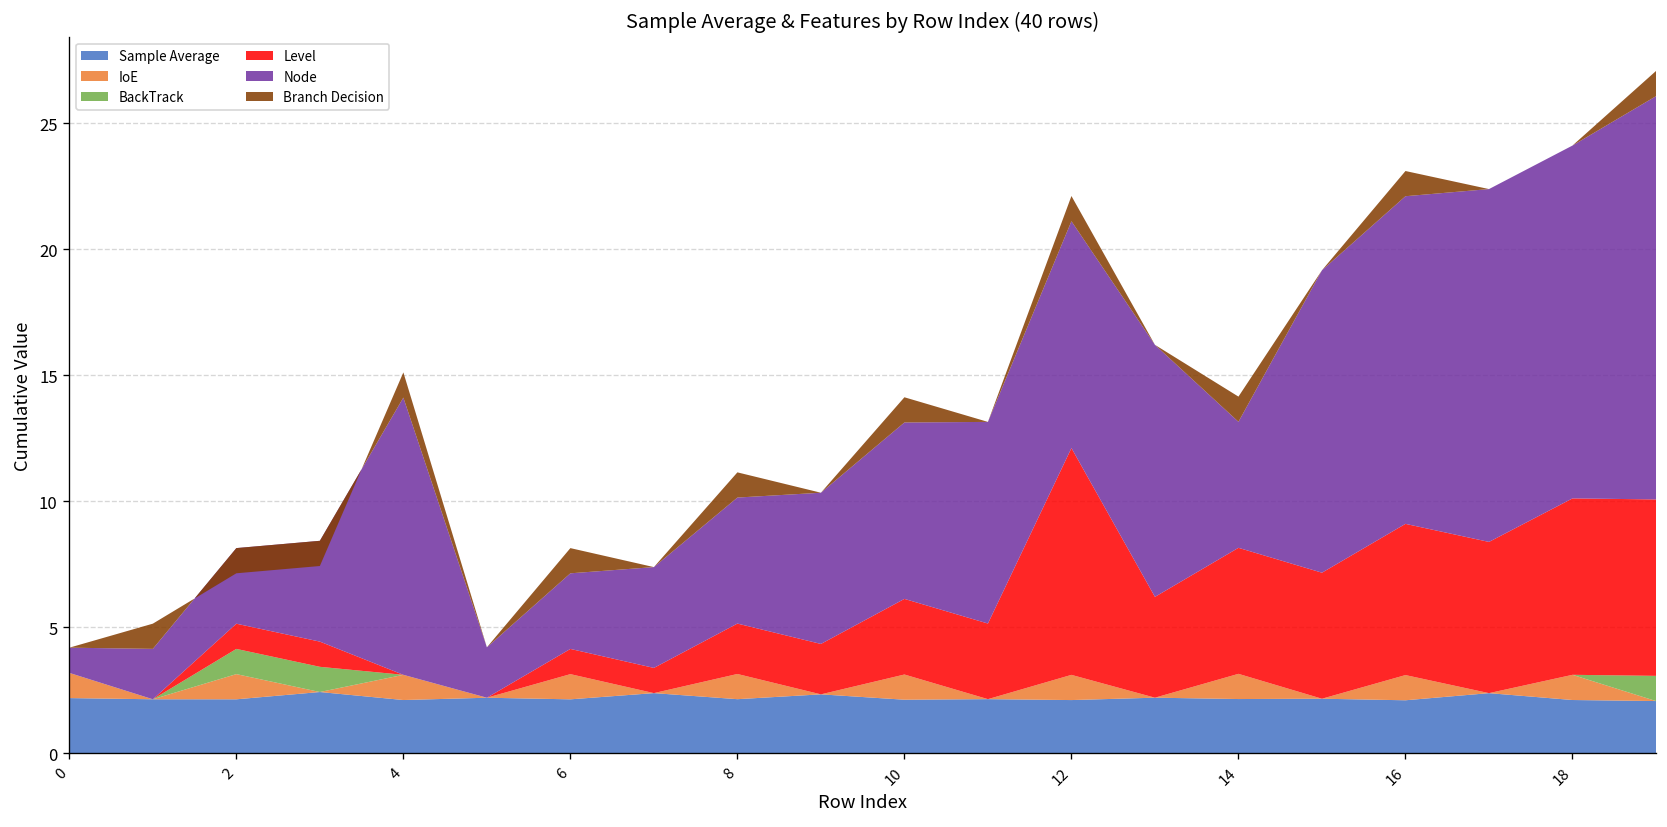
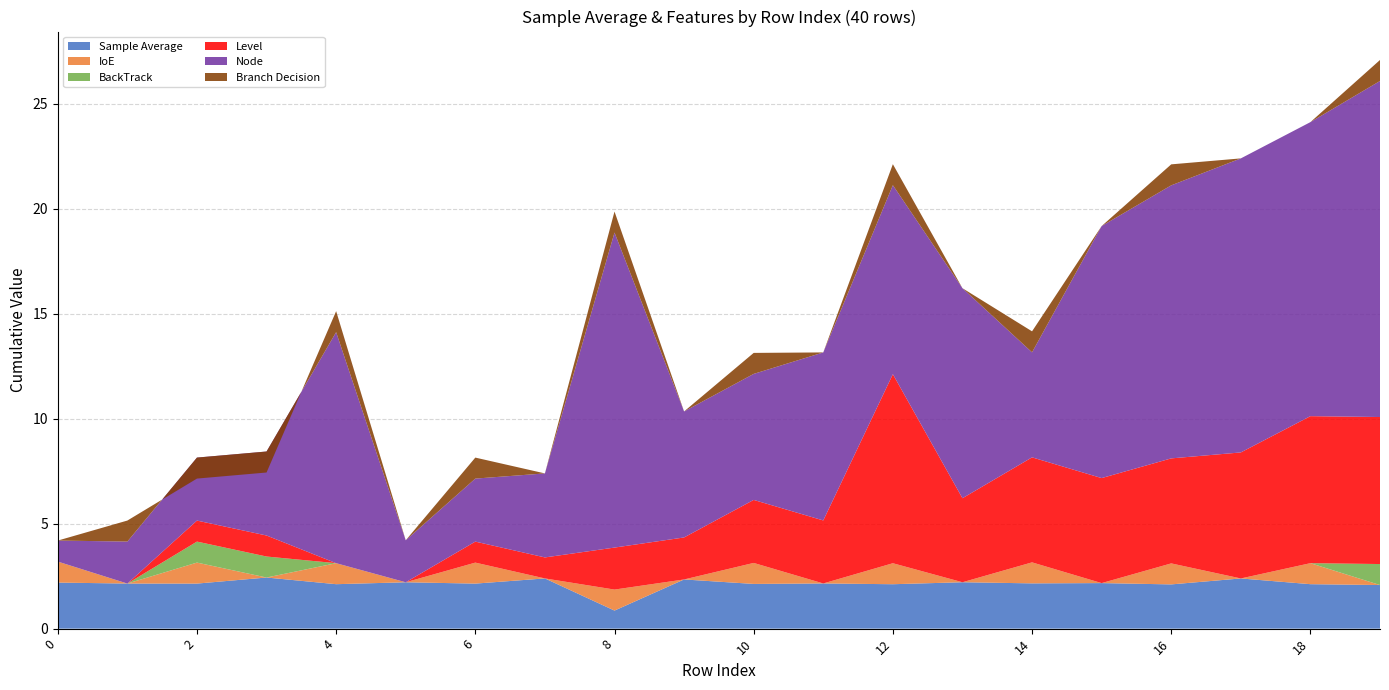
  {
    "Sample Average": {
      "0": 2.2,
      "2": 2.1,
      "4": 2.1,
      "6": 2.1,
-     "8": 2.1,
+     "8": 0.9,
      "10": 2.1,
      "12": 2.1,
      "14": 2.2,
      "16": 2.1,
      "18": 2.1
    },
    "IoE": {
      "2": 1.0
    },
    "BackTrack": {
      "2": 1.0
    },
    "Level": {
      "2": 1,
      "6": 1,
      "8": 2,
      "10": 3,
      "12": 9,
      "14": 5,
-     "16": 6,
+     "16": 5,
      "18": 7
    },
    "Node": {
      "4": 11,
      "6": 3,
-     "8": 5,
-     "10": 7,
+     "8": 15,
+     "10": 6,
      "12": 9,
      "14": 5,
      "16": 13
    },
    "Branch Decision": {
      "4": 1.0,
      "6": 1.0,
      "8": 1.0,
      "10": 1.0,
      "12": 1.0,
      "14": 1.0,
      "16": 1.0
    }
  }
